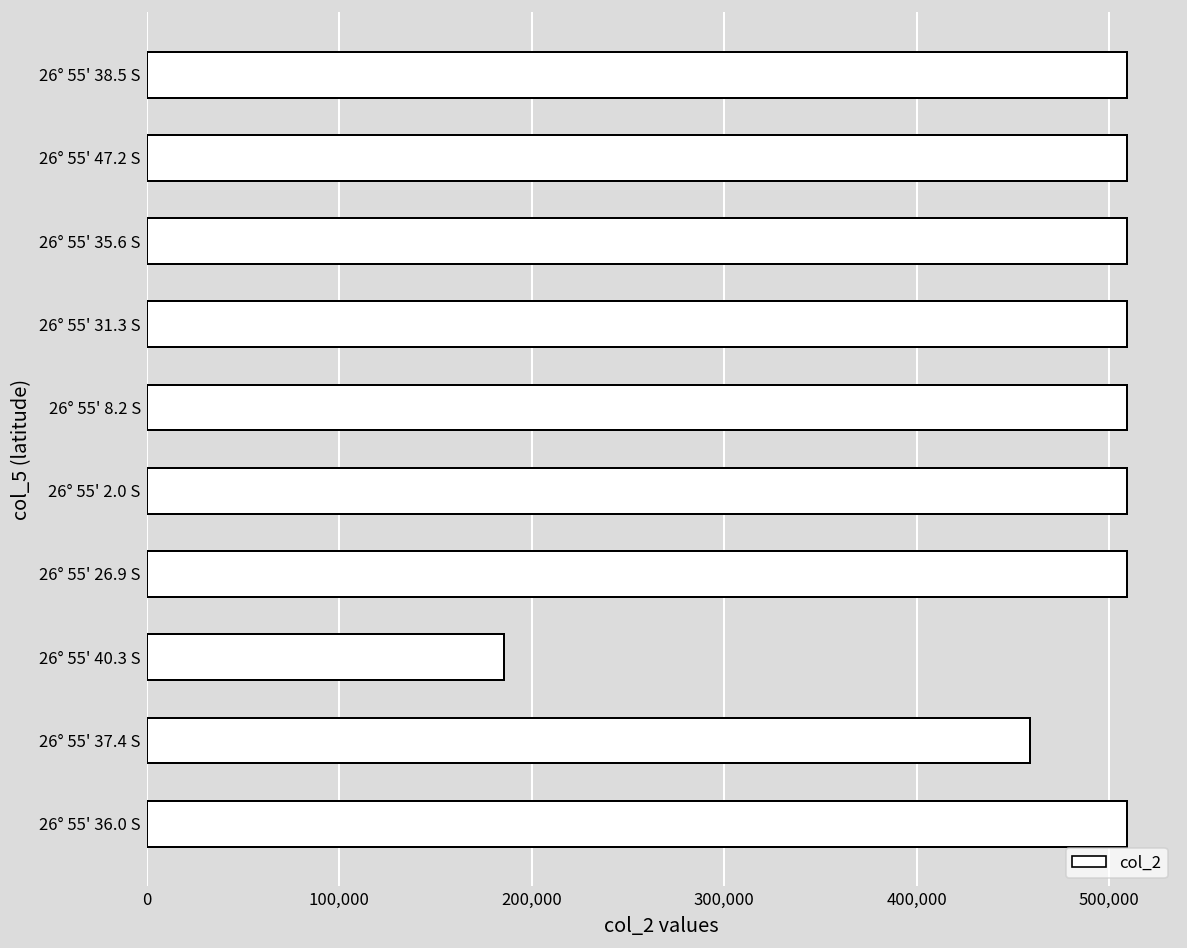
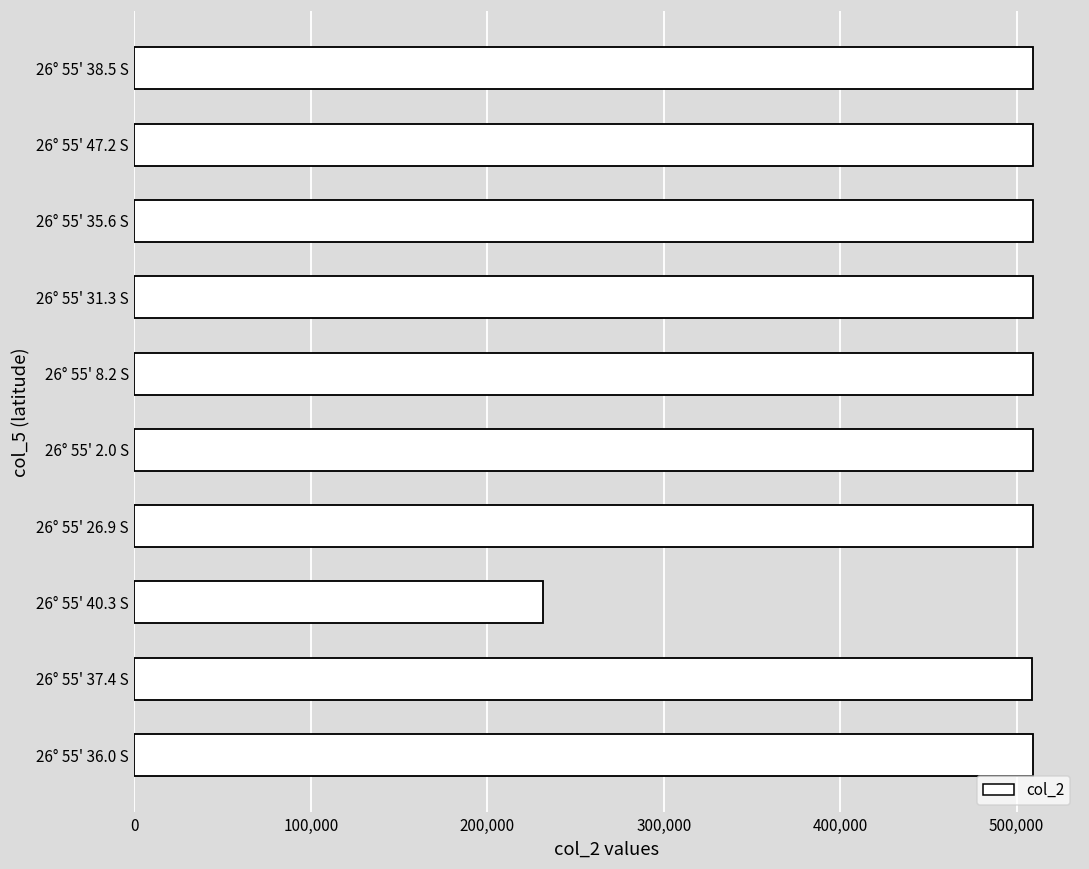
  {
    "26° 55' 38.5 S": "509,000",
    "26° 55' 47.2 S": "509,000",
    "26° 55' 35.6 S": "509,000",
    "26° 55' 31.3 S": "509,000",
    "26° 55' 8.2 S": "509,000",
    "26° 55' 2.0 S": "509,000",
    "26° 55' 26.9 S": "509,000",
-   "26° 55' 40.3 S": "186,000",
-   "26° 55' 37.4 S": "459,000",
+   "26° 55' 40.3 S": "232,000",
+   "26° 55' 37.4 S": "509,000",
    "26° 55' 36.0 S": "509,000"
  }
